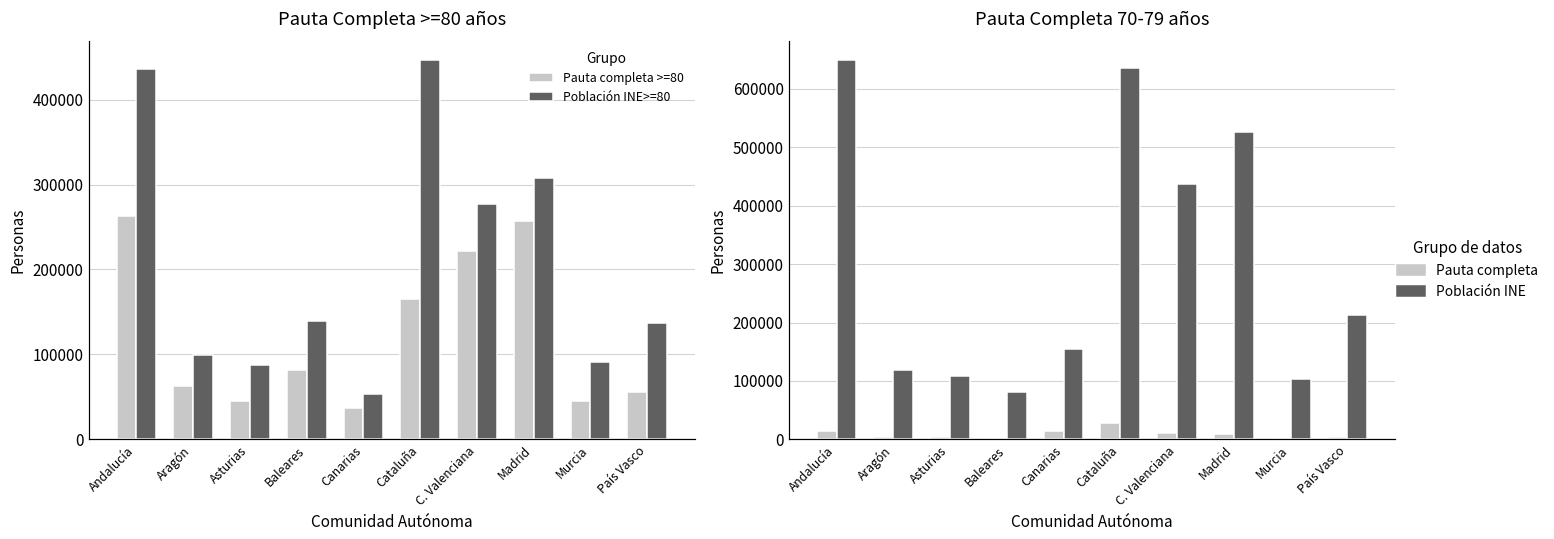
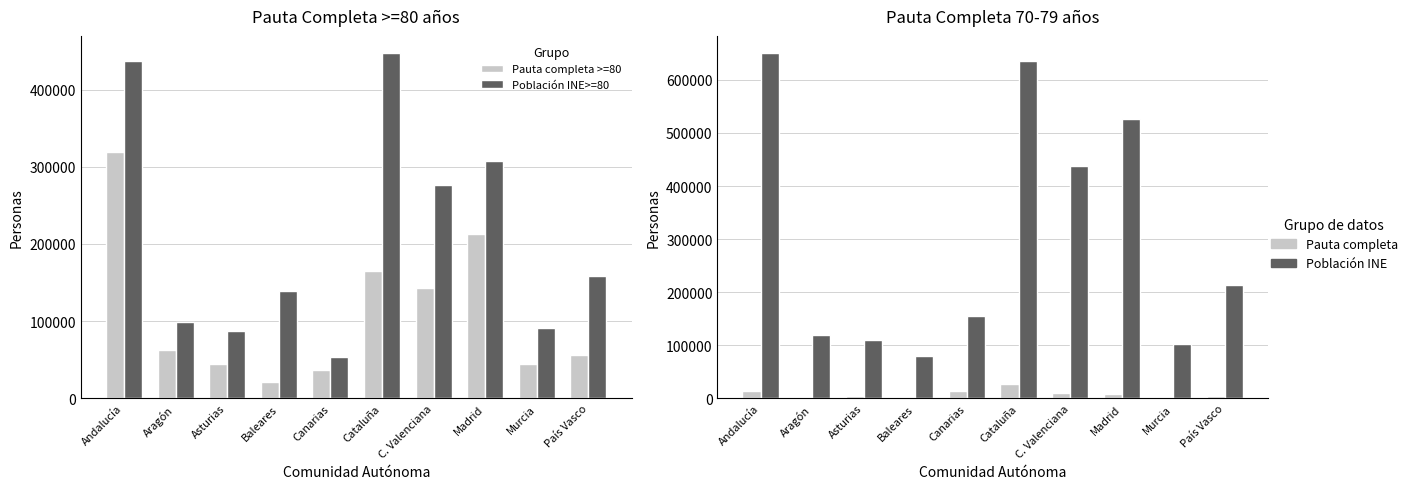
  {
    "Pauta Completa >=80 años": {
      "Pauta completa >=80": {
-       "Andalucía": 260000,
+       "Andalucía": 320000,
        "Aragón": 60000,
        "Asturias": 40000,
-       "Baleares": 80000,
+       "Baleares": 20000,
        "Canarias": 40000,
        "Cataluña": 170000,
-       "C. Valenciana": 220000,
-       "Madrid": 260000,
+       "C. Valenciana": 140000,
+       "Madrid": 210000,
        "Murcia": 40000,
        "País Vasco": 60000
      },
      "Población INE>=80": {
        "Andalucía": 440000,
        "Aragón": 100000,
        "Asturias": 90000,
        "Baleares": 140000,
        "Canarias": 50000,
        "Cataluña": 450000,
        "C. Valenciana": 280000,
        "Madrid": 310000,
        "Murcia": 90000,
-       "País Vasco": 140000
+       "País Vasco": 160000
      }
    }
  }
